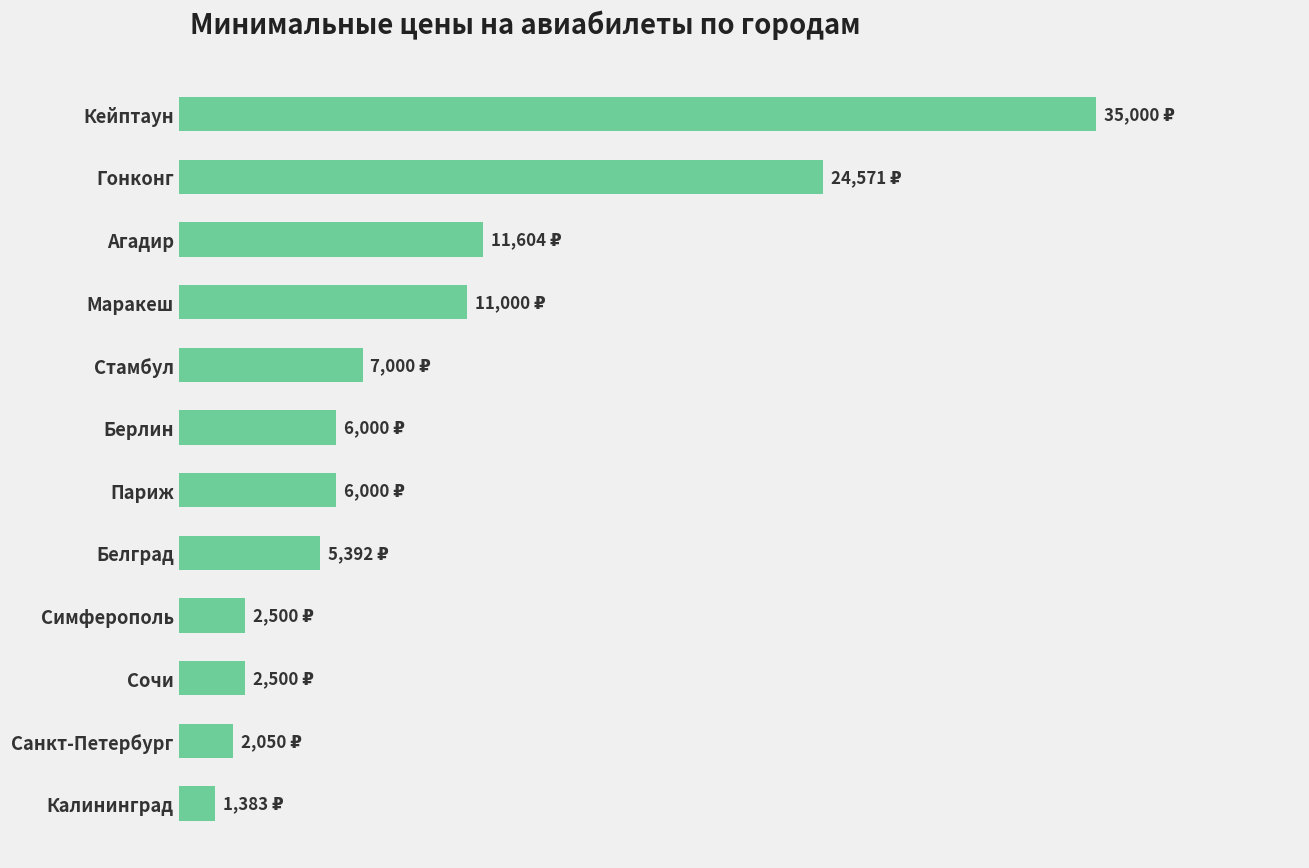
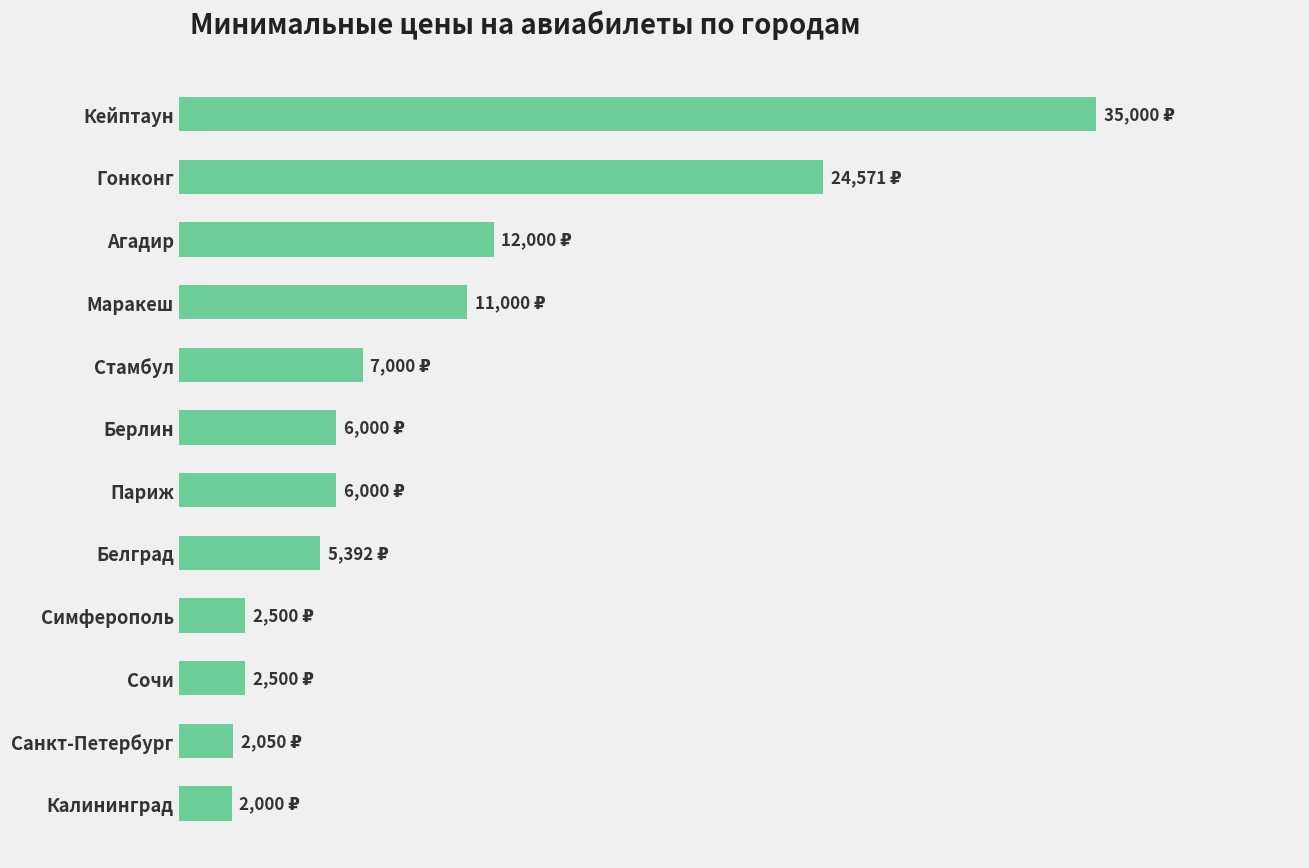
  {
    "Кейптаун": "35,000",
    "Гонконг": "24,571",
-   "Агадир": "11,604",
+   "Агадир": "12,000",
    "Маракеш": "11,000",
    "Стамбул": "7,000",
    "Берлин": "6,000",
    "Париж": "6,000",
    "Белград": "5,392",
    "Симферополь": "2,500",
    "Сочи": "2,500",
    "Санкт-Петербург": "2,050",
-   "Калининград": "1,383"
+   "Калининград": "2,000"
  }
